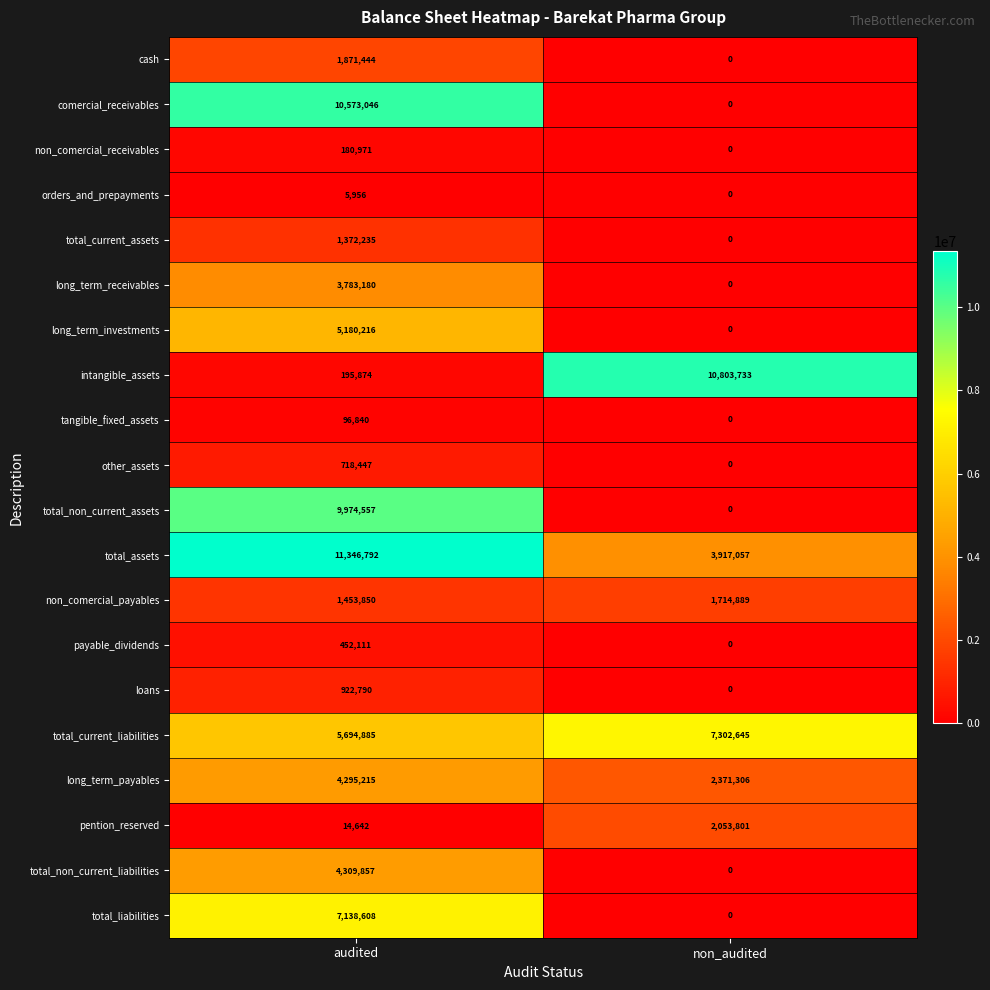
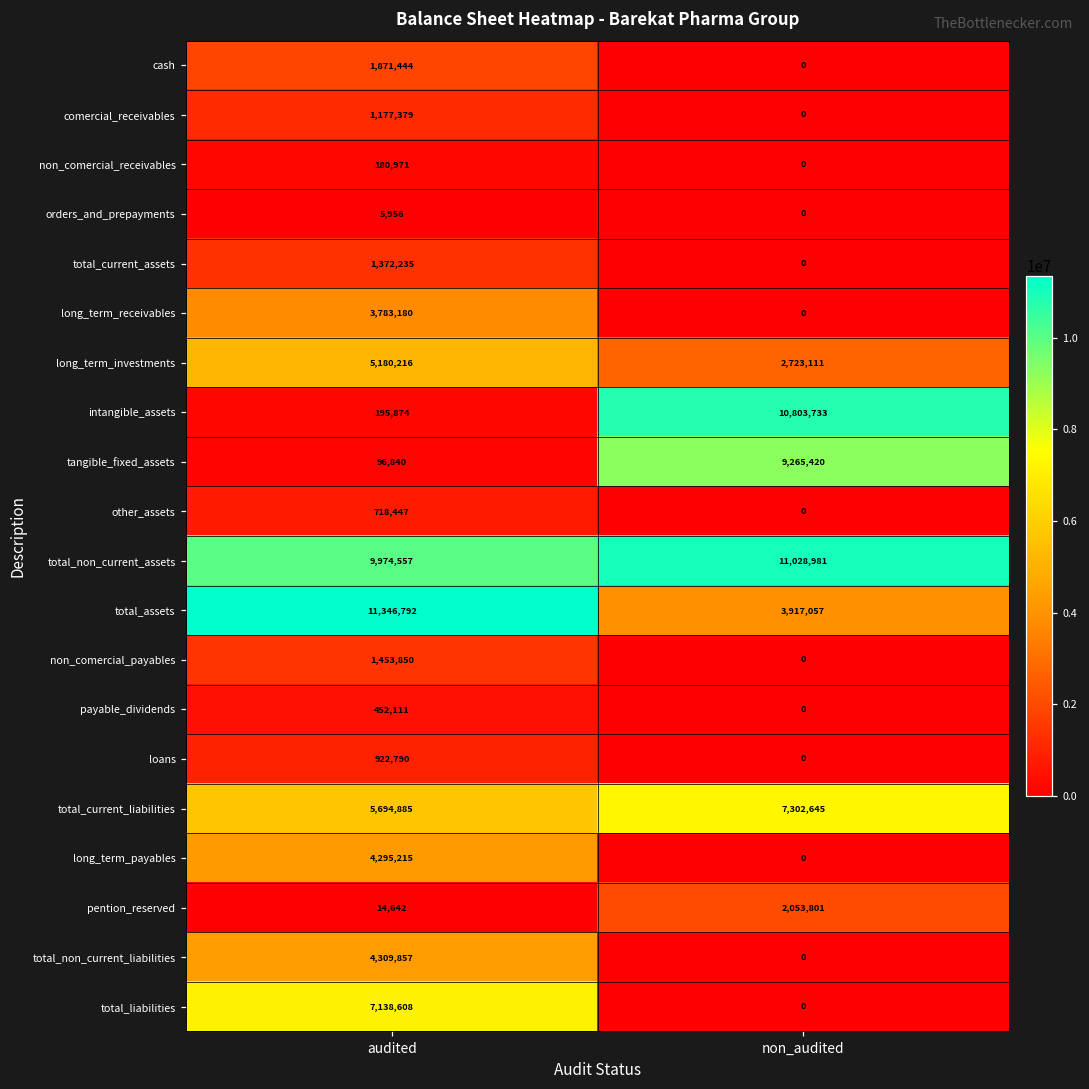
  {
    "cash": {
      "audited": "1,871,444",
      "non_audited": "0"
    },
    "comercial_receivables": {
-     "audited": "10,573,046",
+     "audited": "1,177,379",
      "non_audited": "0"
    },
    "non_comercial_receivables": {
      "audited": "180,971",
      "non_audited": "0"
    },
    "orders_and_prepayments": {
      "audited": "5,956",
      "non_audited": "0"
    },
    "total_current_assets": {
      "audited": "1,372,235",
      "non_audited": "0"
    },
    "long_term_receivables": {
      "audited": "3,783,180",
      "non_audited": "0"
    },
    "long_term_investments": {
      "audited": "5,180,216",
-     "non_audited": "0"
+     "non_audited": "2,723,111"
    },
    "intangible_assets": {
      "audited": "195,874",
      "non_audited": "10,803,733"
    },
    "tangible_fixed_assets": {
      "audited": "96,840",
-     "non_audited": "0"
+     "non_audited": "9,265,420"
    },
    "other_assets": {
      "audited": "718,447",
      "non_audited": "0"
    },
    "total_non_current_assets": {
      "audited": "9,974,557",
-     "non_audited": "0"
+     "non_audited": "11,028,981"
    },
    "total_assets": {
      "audited": "11,346,792",
      "non_audited": "3,917,057"
    },
    "non_comercial_payables": {
      "audited": "1,453,850",
-     "non_audited": "1,714,889"
+     "non_audited": "0"
    },
    "payable_dividends": {
      "audited": "452,111",
      "non_audited": "0"
    },
    "loans": {
      "audited": "922,790",
      "non_audited": "0"
    },
    "total_current_liabilities": {
      "audited": "5,694,885",
      "non_audited": "7,302,645"
    },
    "long_term_payables": {
      "audited": "4,295,215",
-     "non_audited": "2,371,306"
+     "non_audited": "0"
    },
    "pention_reserved": {
      "audited": "14,642",
      "non_audited": "2,053,801"
    },
    "total_non_current_liabilities": {
      "audited": "4,309,857",
      "non_audited": "0"
    },
    "total_liabilities": {
      "audited": "7,138,608",
      "non_audited": "0"
    }
  }
